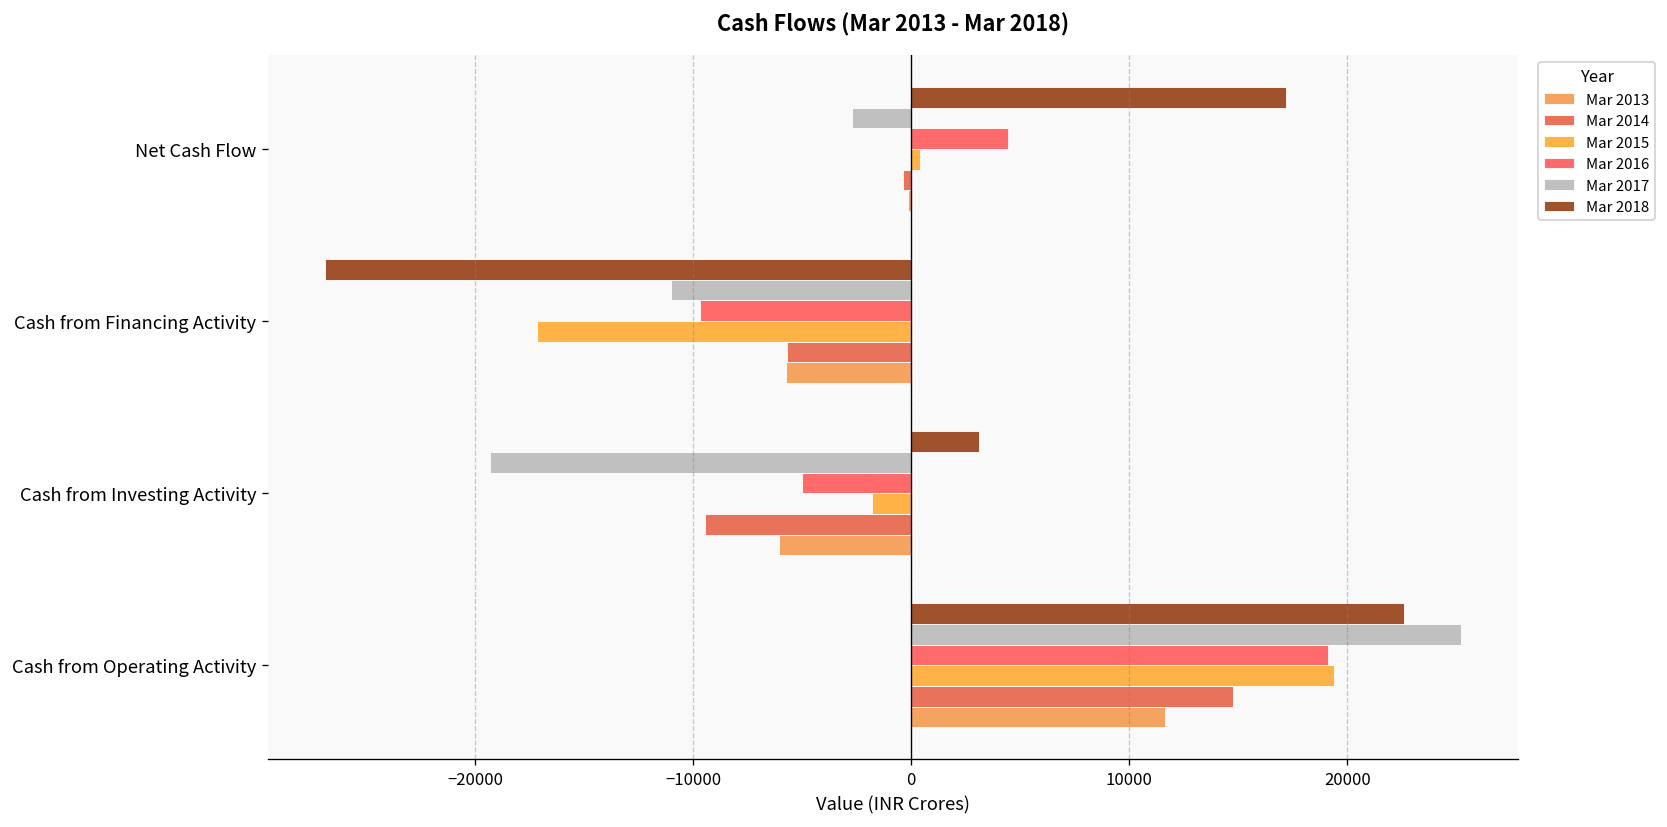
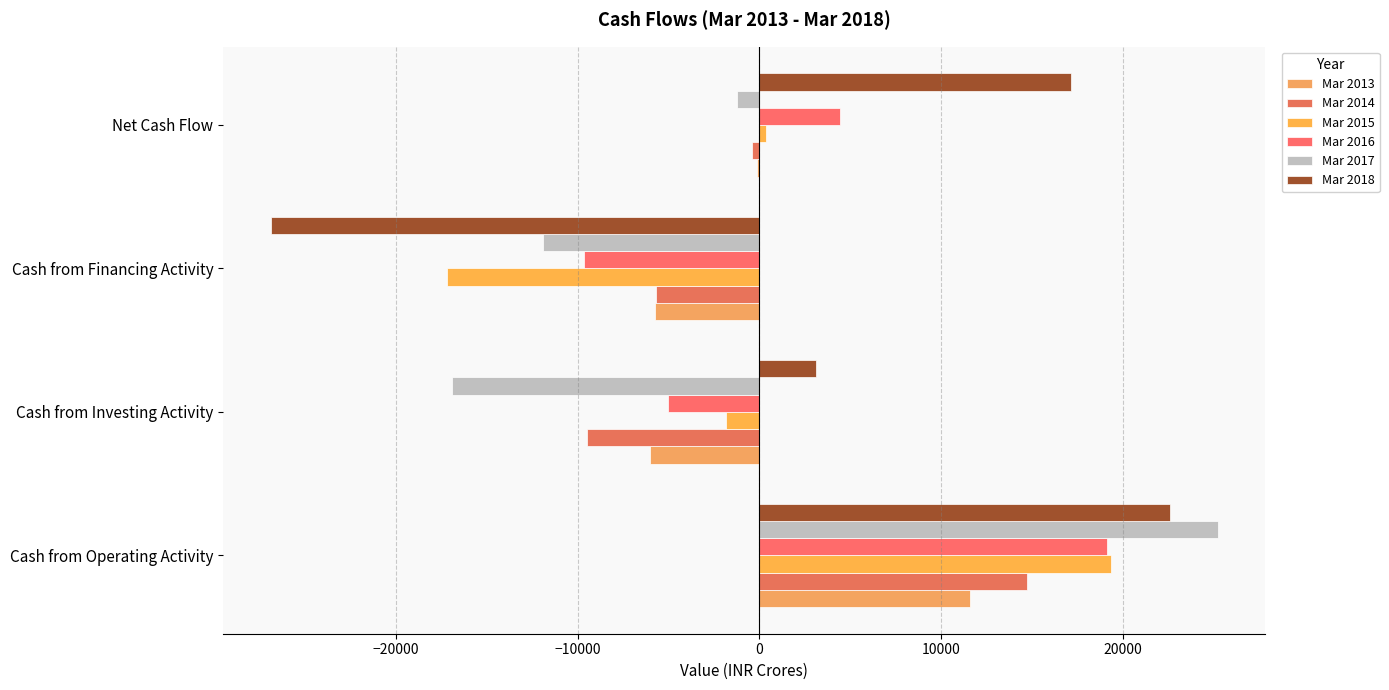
  {
    "Mar 2017": {
-     "Net Cash Flow": -2700,
-     "Cash from Financing Activity": -11000,
-     "Cash from Investing Activity": -19300,
+     "Net Cash Flow": -1200,
+     "Cash from Financing Activity": -11900,
+     "Cash from Investing Activity": -16900,
      "Cash from Operating Activity": 25200
    },
    "Mar 2018": {
      "Net Cash Flow": 17200,
      "Cash from Financing Activity": -26900,
      "Cash from Investing Activity": 3100,
      "Cash from Operating Activity": 22600
    }
  }
